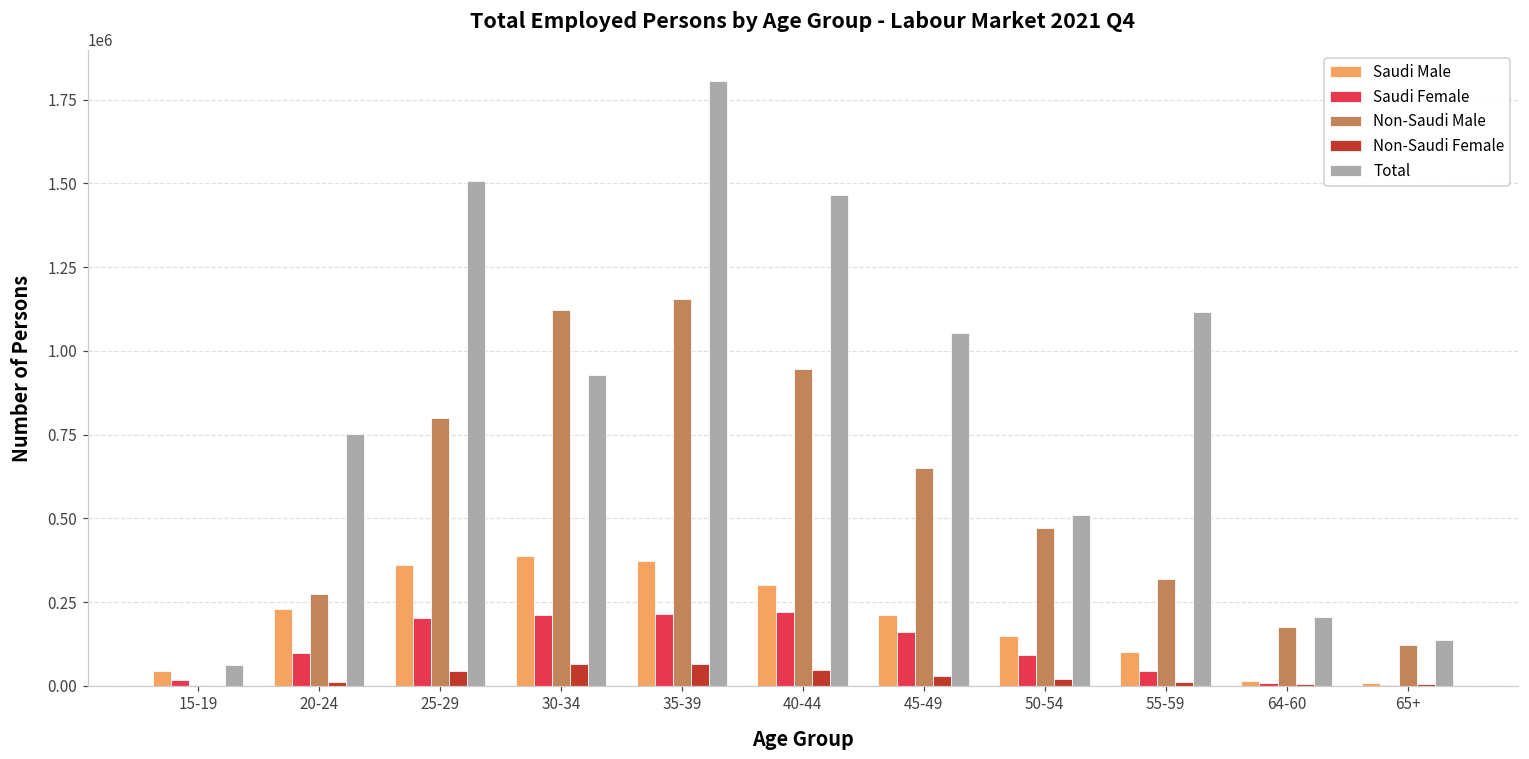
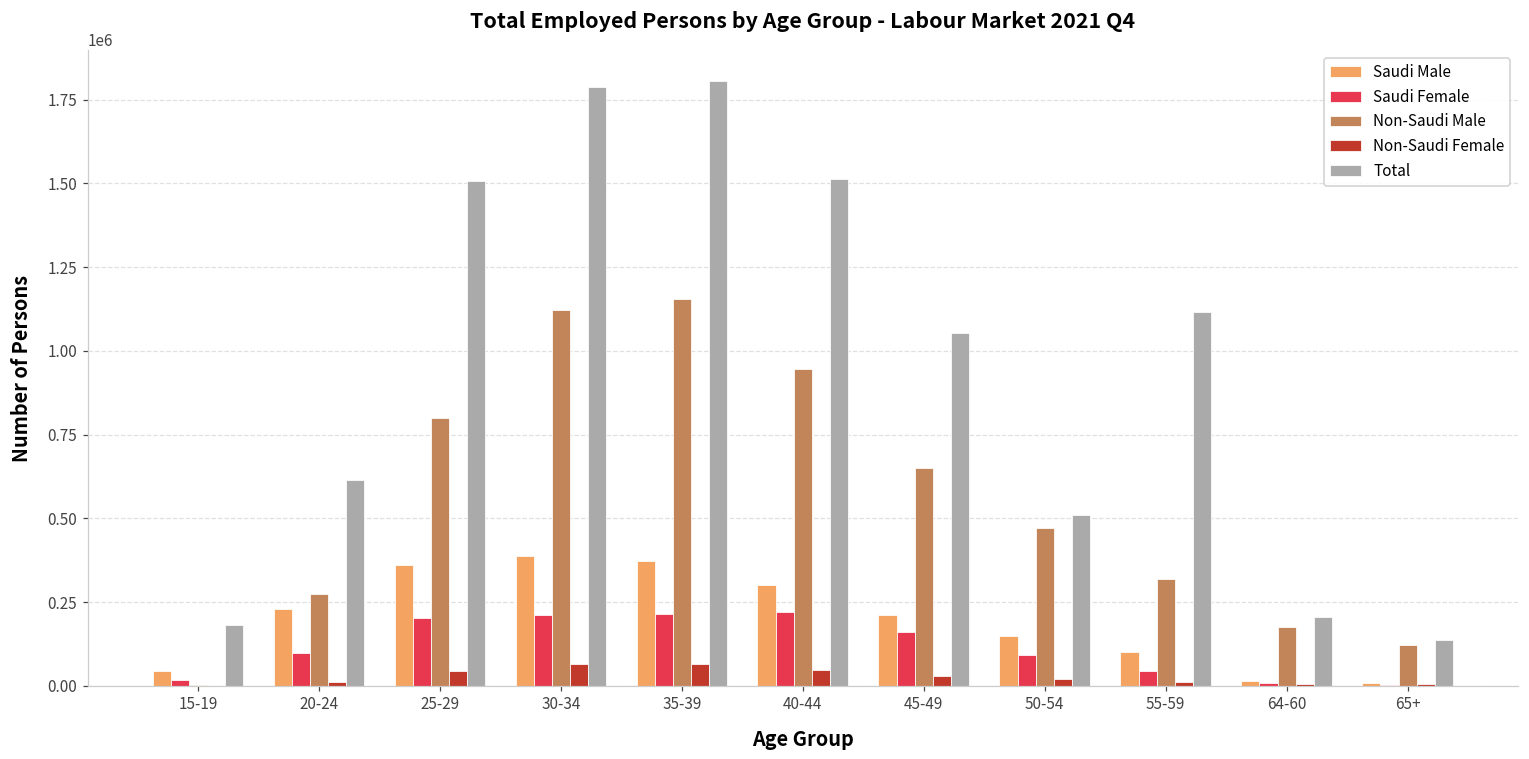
  {
    "Total": {
-     "15-19": 60000,
-     "20-24": 750000,
+     "15-19": 180000,
+     "20-24": 610000,
      "25-29": 1510000,
-     "30-34": 930000,
+     "30-34": 1790000,
      "35-39": 1810000,
-     "40-44": 1470000,
+     "40-44": 1510000,
      "45-49": 1050000,
      "50-54": 510000,
      "55-59": 1120000,
      "64-60": 200000,
      "65+": 140000
    }
  }
